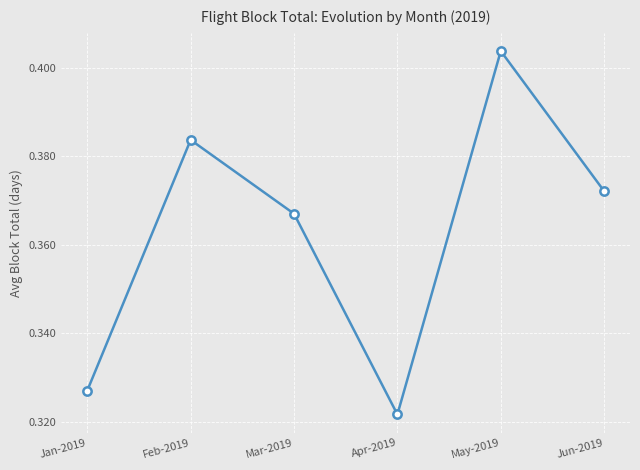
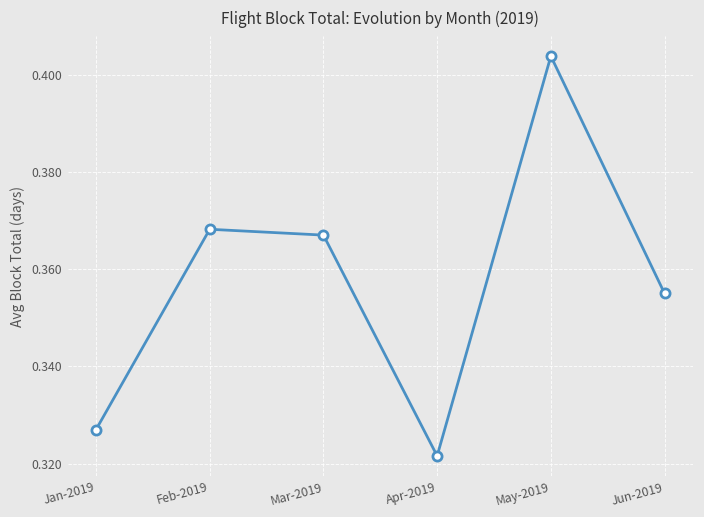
  {
    "Jan-2019": 0.327,
-   "Feb-2019": 0.384,
+   "Feb-2019": 0.368,
    "Mar-2019": 0.367,
    "Apr-2019": 0.322,
    "May-2019": 0.404,
-   "Jun-2019": 0.372
+   "Jun-2019": 0.355
  }
